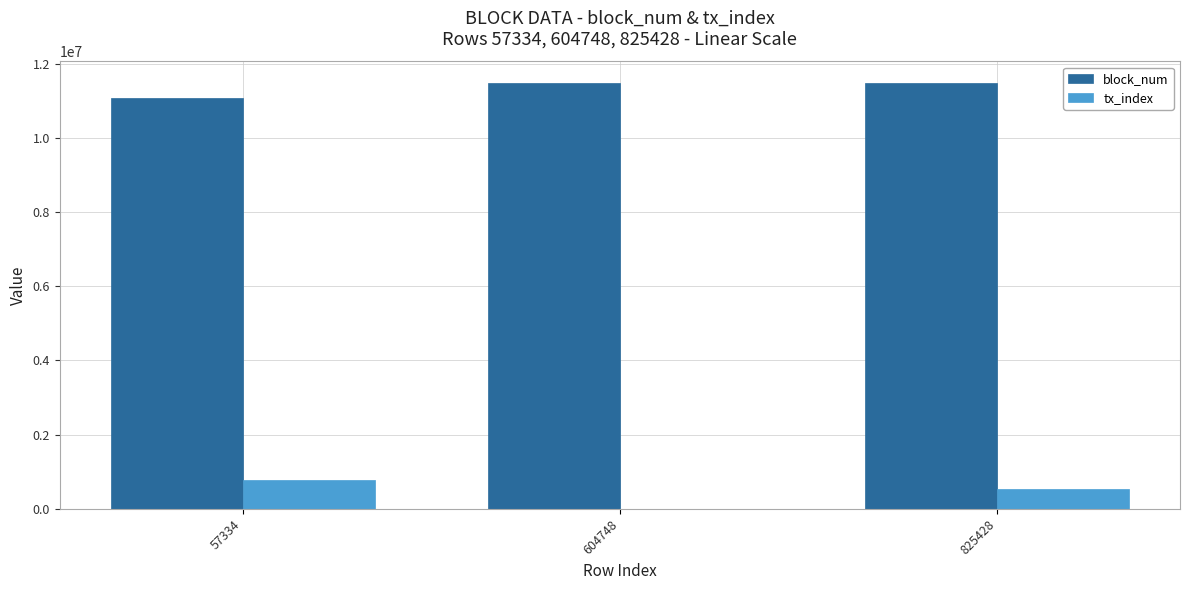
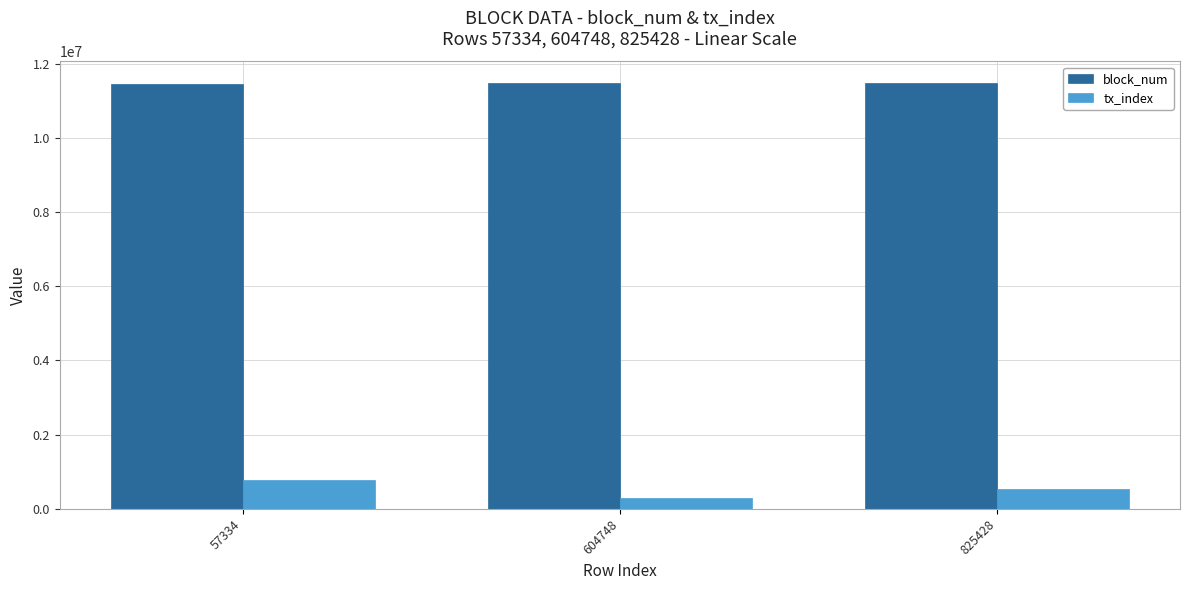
  {
    "block_num": {
-     "57334": 11100000,
+     "57334": 11500000,
      "604748": 11500000,
      "825428": 11500000
    },
    "tx_index": {
      "57334": 800000,
-     "604748": 0,
+     "604748": 300000,
      "825428": 500000
    }
  }
